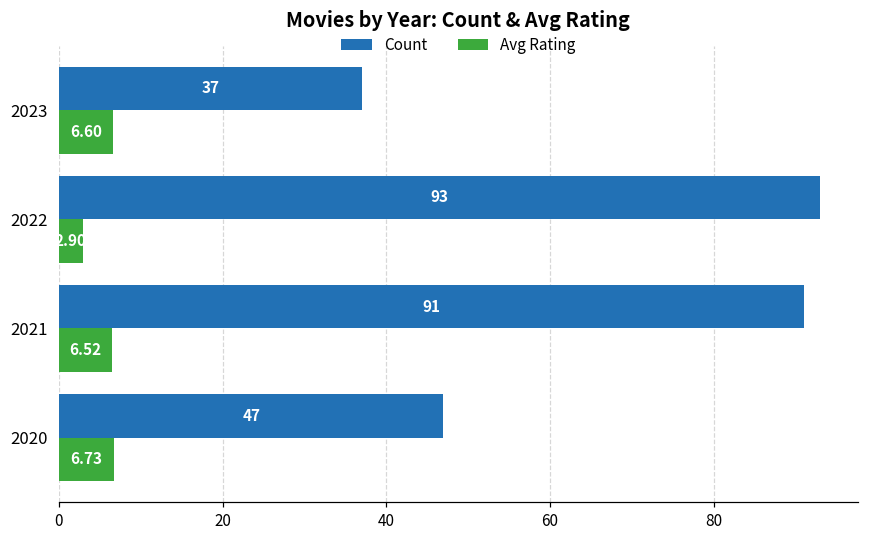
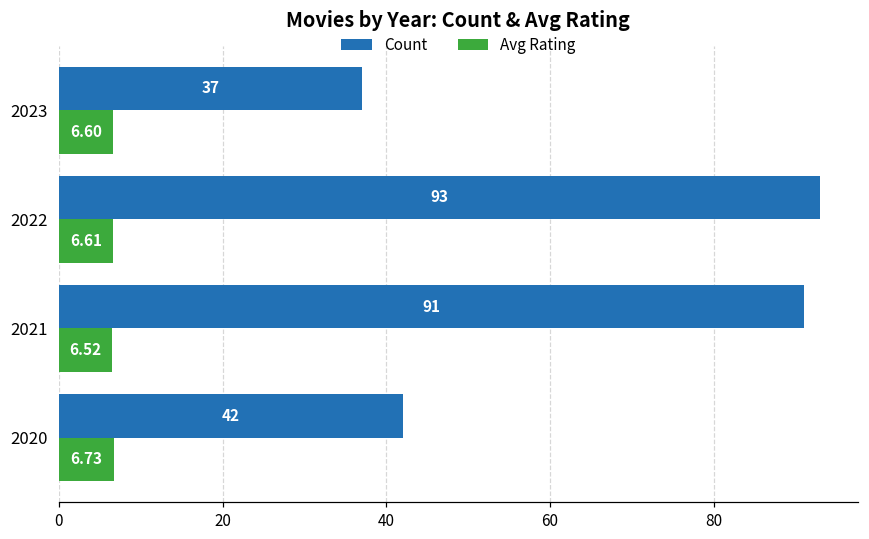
  {
    "Count": {
      "2023": 37,
      "2022": 93,
      "2021": 91,
-     "2020": 47
+     "2020": 42
    },
    "Avg Rating": {
      "2023": 6.60,
-     "2022": 2.90,
+     "2022": 6.61,
      "2021": 6.52,
      "2020": 6.73
    }
  }
